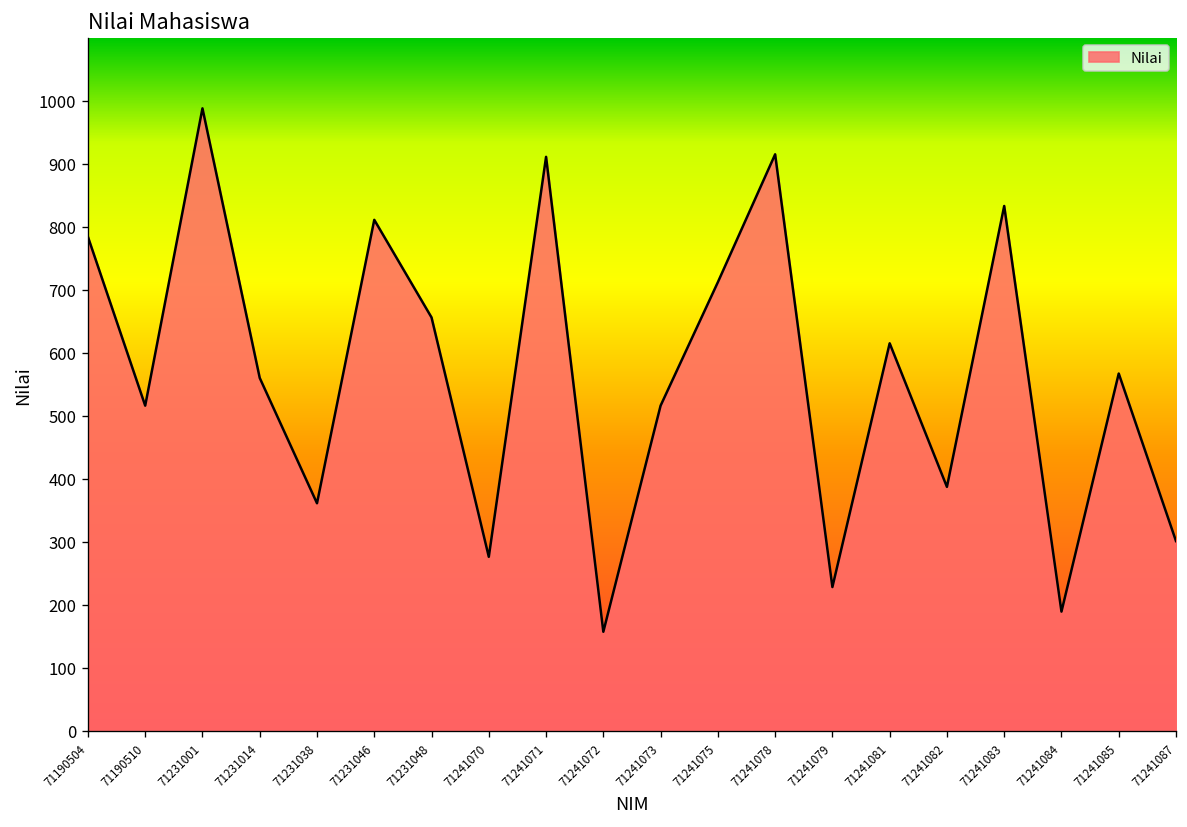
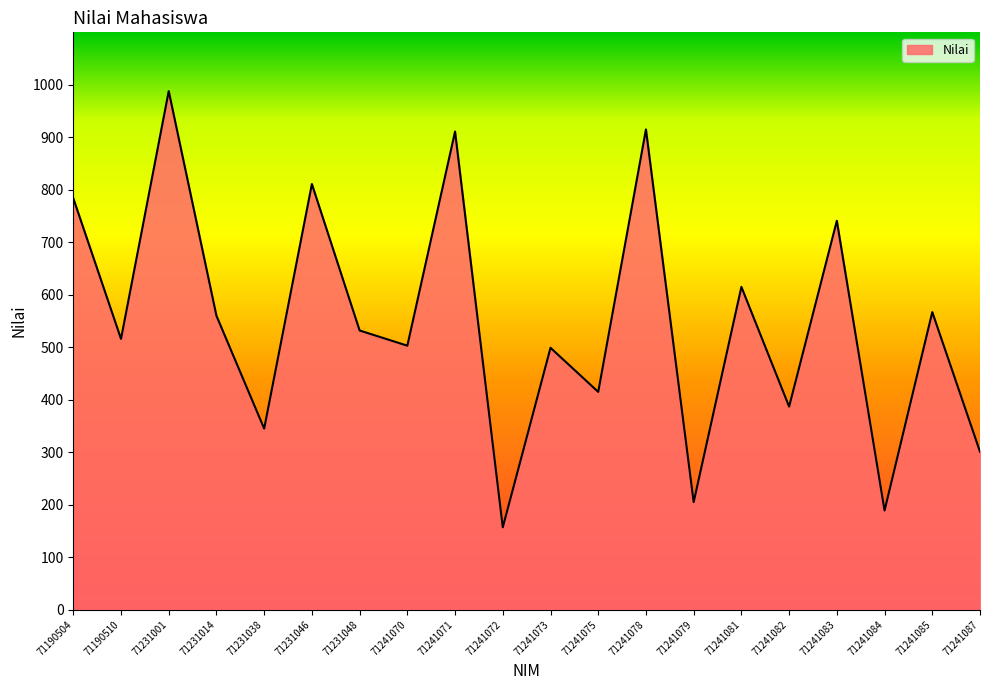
  {
    "71190504": 780,
    "71190510": 520,
    "71231001": 990,
    "71231014": 560,
-   "71231038": 360,
+   "71231038": 350,
    "71231046": 810,
-   "71231048": 660,
-   "71241070": 280,
+   "71231048": 530,
+   "71241070": 500,
    "71241071": 910,
    "71241072": 160,
-   "71241073": 520,
-   "71241075": 710,
+   "71241073": 500,
+   "71241075": 420,
    "71241078": 920,
-   "71241079": 230,
+   "71241079": 210,
    "71241081": 620,
    "71241082": 390,
-   "71241083": 830,
+   "71241083": 740,
    "71241084": 190,
    "71241085": 570,
    "71241087": 300
  }
